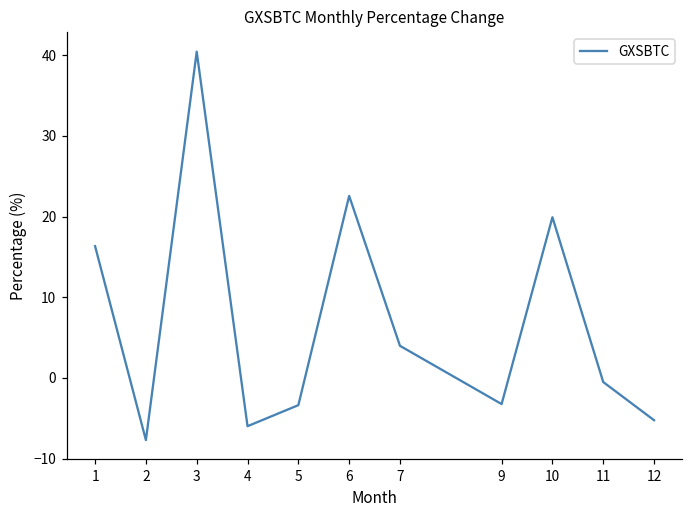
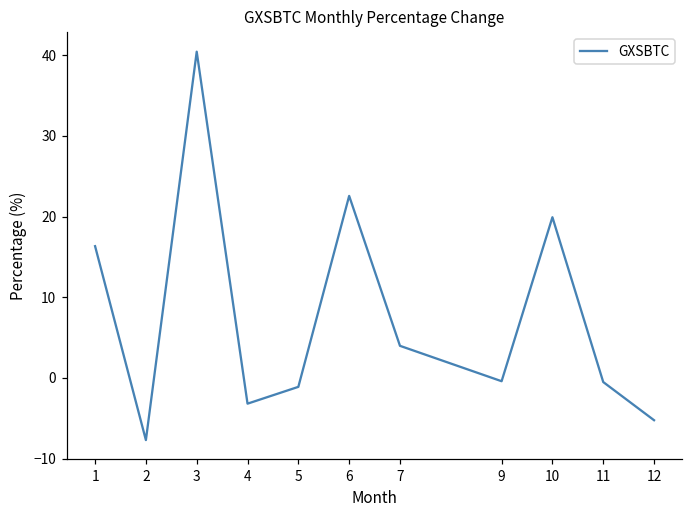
  {
    "1": 16,
    "2": -8,
    "3": 40,
-   "4": -6,
-   "5": -3,
+   "4": -3,
+   "5": -1,
    "6": 23,
    "7": 4,
-   "9": -3,
+   "9": 0,
    "10": 20,
    "11": -1,
    "12": -5
  }
